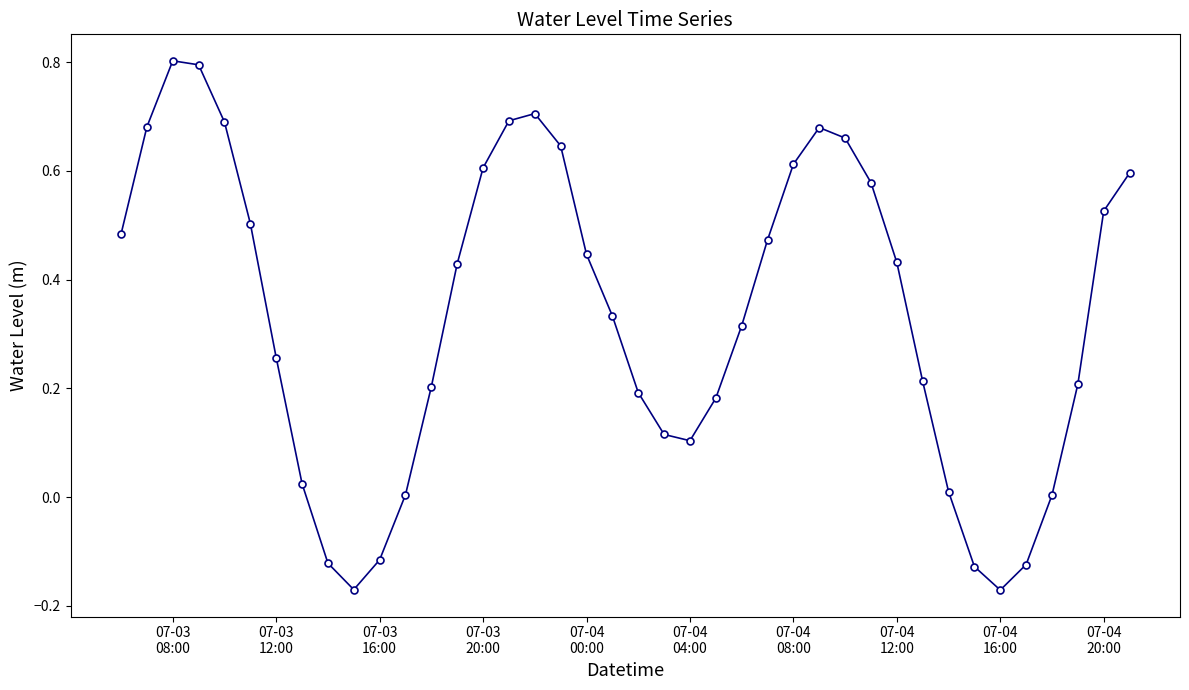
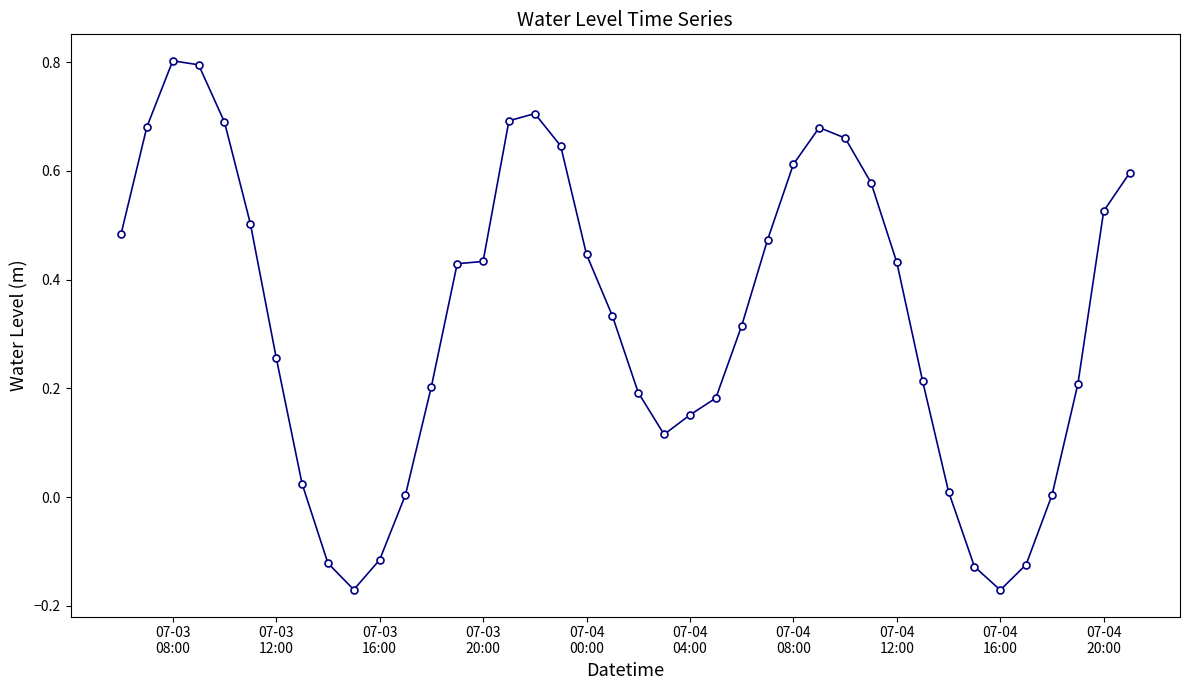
  {
    "07-03 08:00": 0.80,
    "07-03 12:00": 0.26,
    "07-03 16:00": -0.12,
-   "07-03 20:00": 0.61,
+   "07-03 20:00": 0.43,
    "07-04 00:00": 0.45,
-   "07-04 04:00": 0.10,
+   "07-04 04:00": 0.15,
    "07-04 08:00": 0.61,
    "07-04 12:00": 0.43,
    "07-04 16:00": -0.17,
    "07-04 20:00": 0.53
  }
